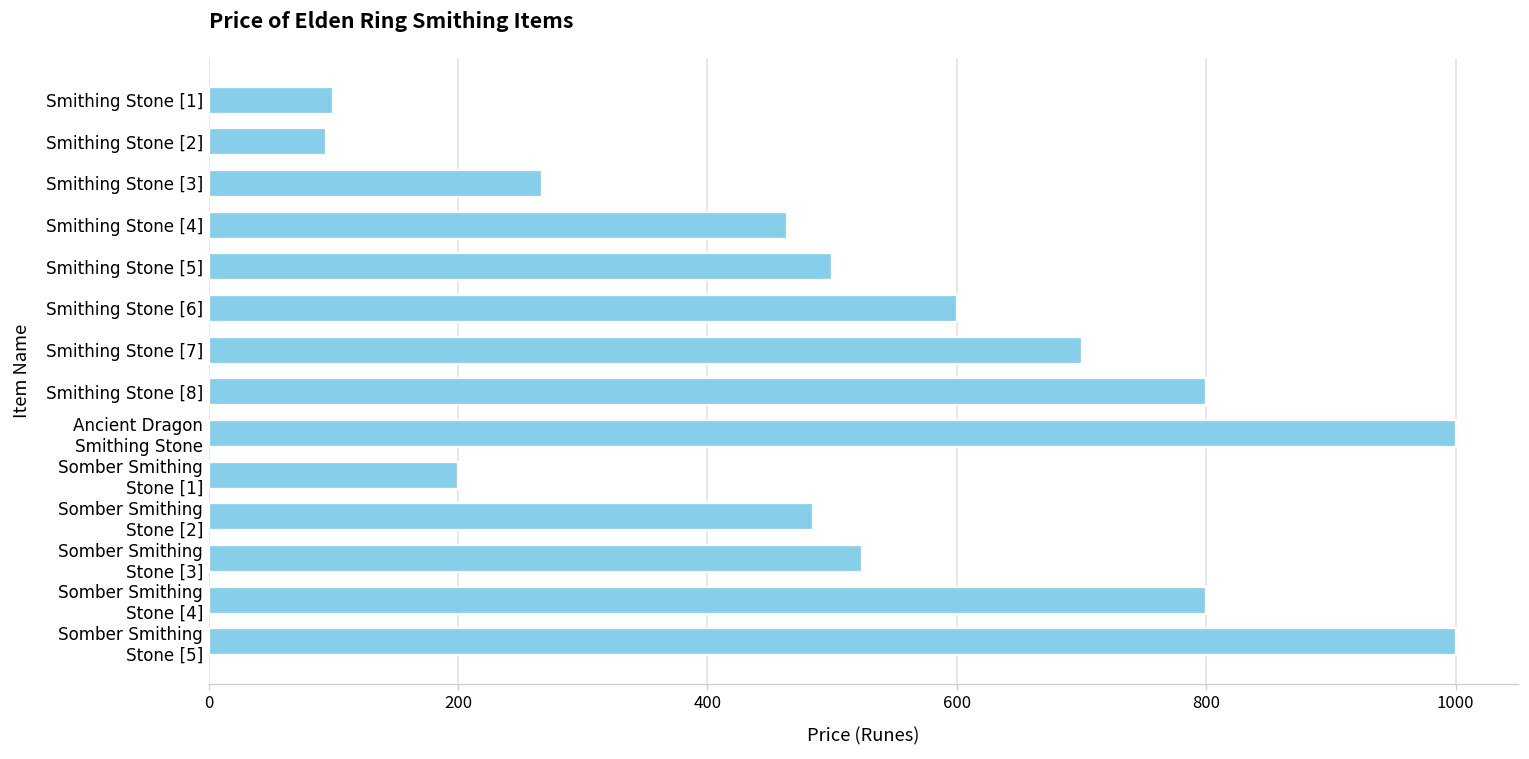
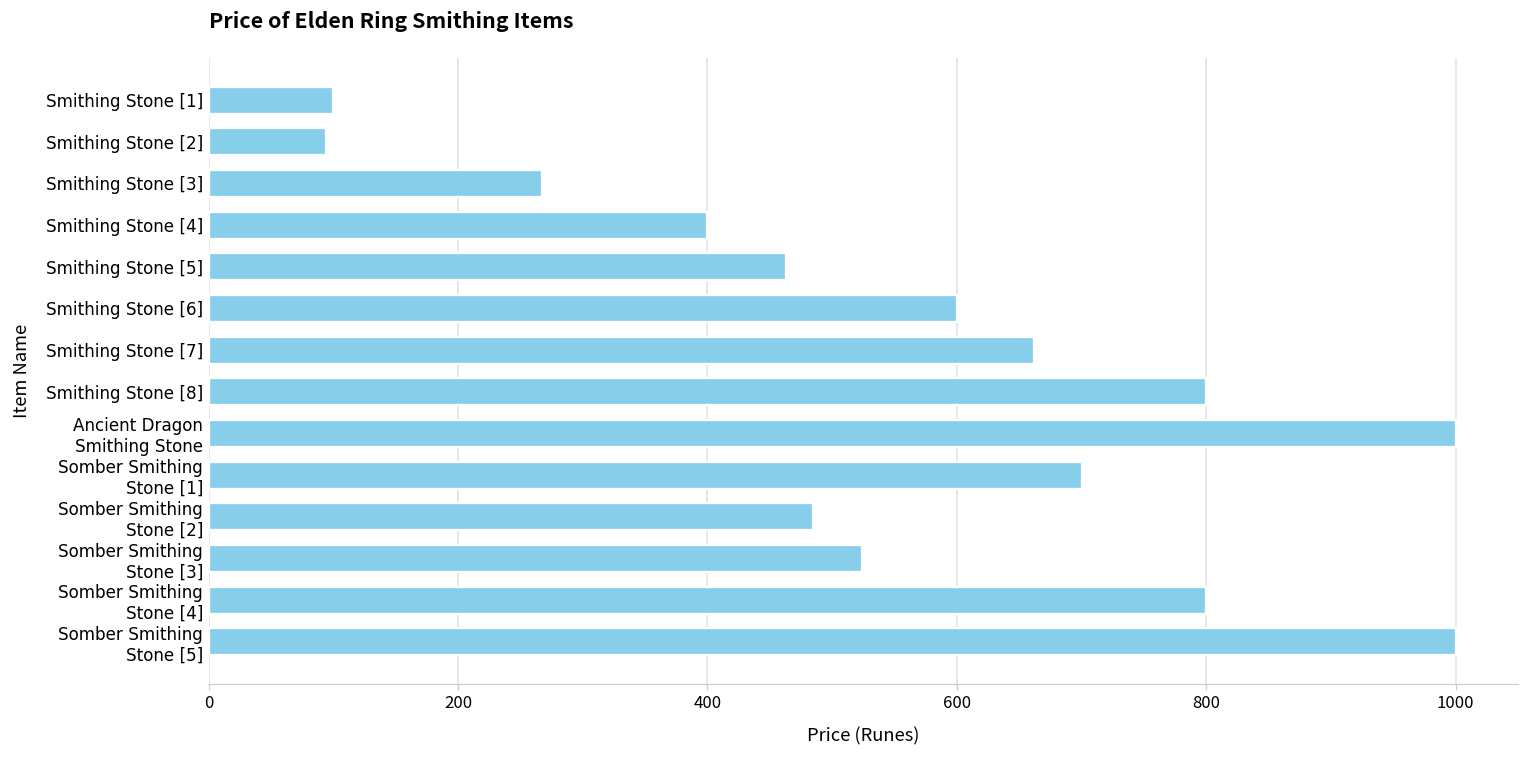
  {
    "Smithing Stone [1]": 100,
    "Smithing Stone [2]": 95,
    "Smithing Stone [3]": 268,
-   "Smithing Stone [4]": 464,
-   "Smithing Stone [5]": 500,
+   "Smithing Stone [4]": 400,
+   "Smithing Stone [5]": 463,
    "Smithing Stone [6]": 600,
-   "Smithing Stone [7]": 700,
+   "Smithing Stone [7]": 662,
    "Smithing Stone [8]": 800,
    "Ancient Dragon Smithing Stone": 1000,
-   "Somber Smithing Stone [1]": 200,
+   "Somber Smithing Stone [1]": 700,
    "Somber Smithing Stone [2]": 484,
    "Somber Smithing Stone [3]": 524,
    "Somber Smithing Stone [4]": 800,
    "Somber Smithing Stone [5]": 1000
  }
